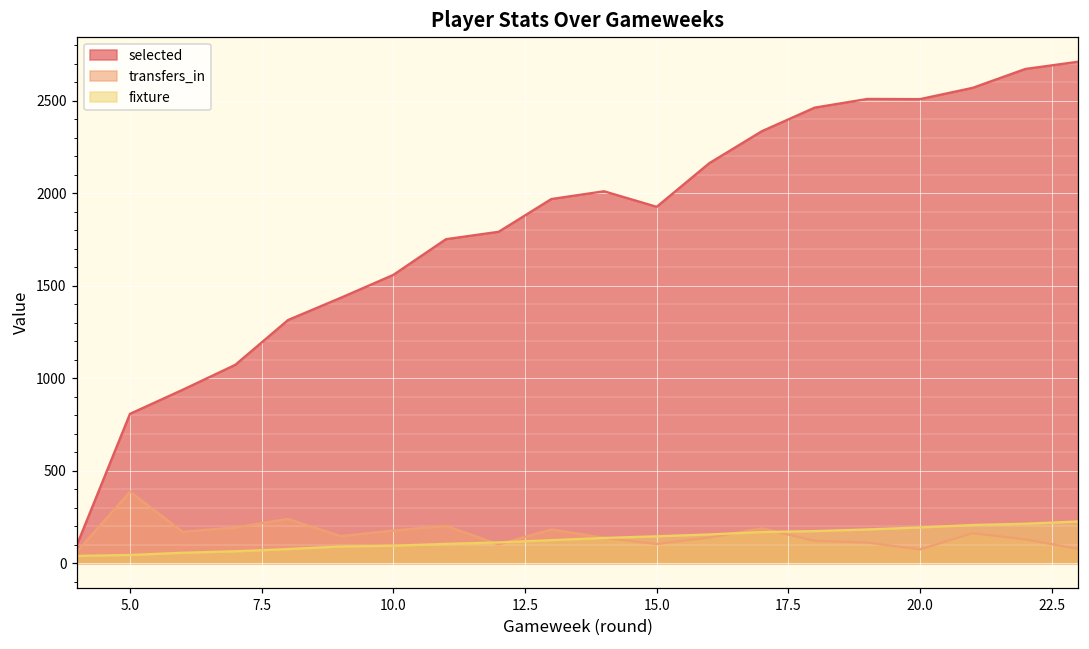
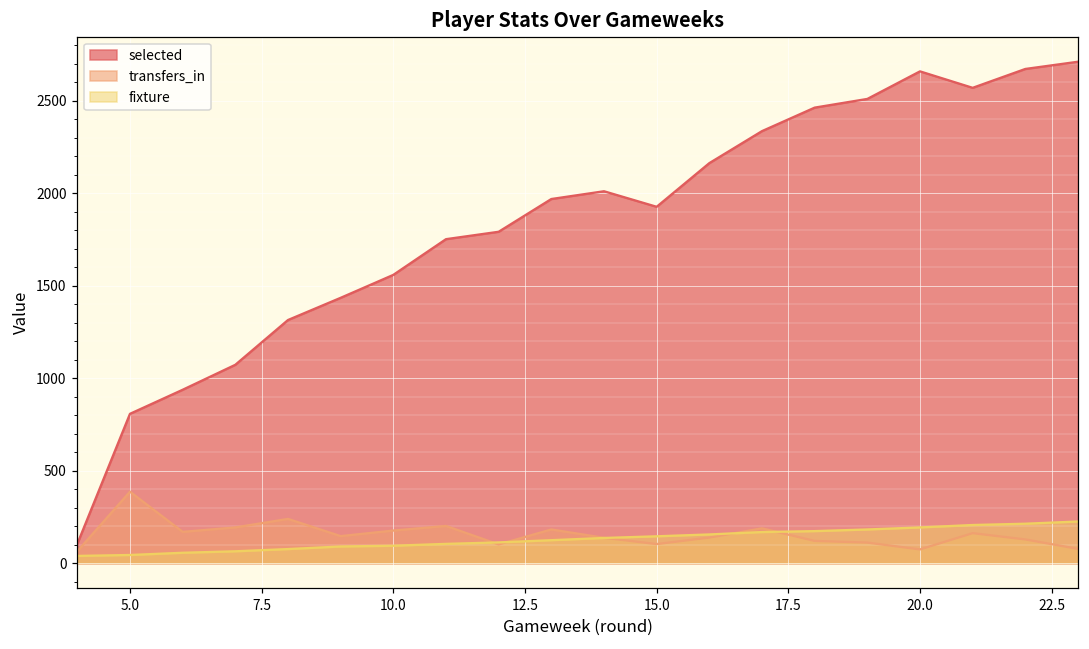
  {
    "selected": {
      "5.0": 810,
      "10.0": 1560,
      "15.0": 1930,
-     "20.0": 2510
+     "20.0": 2660
    }
  }
